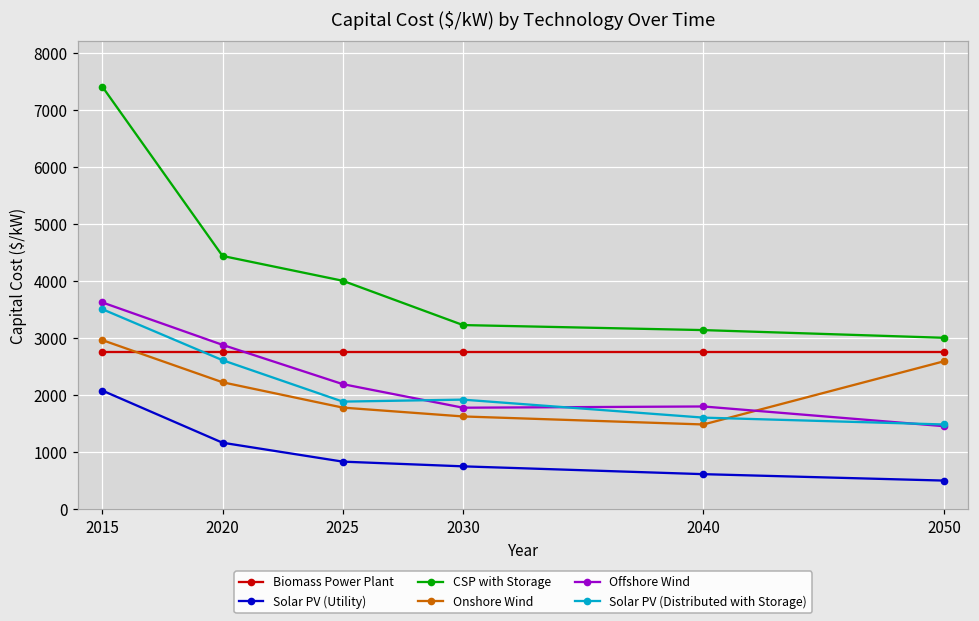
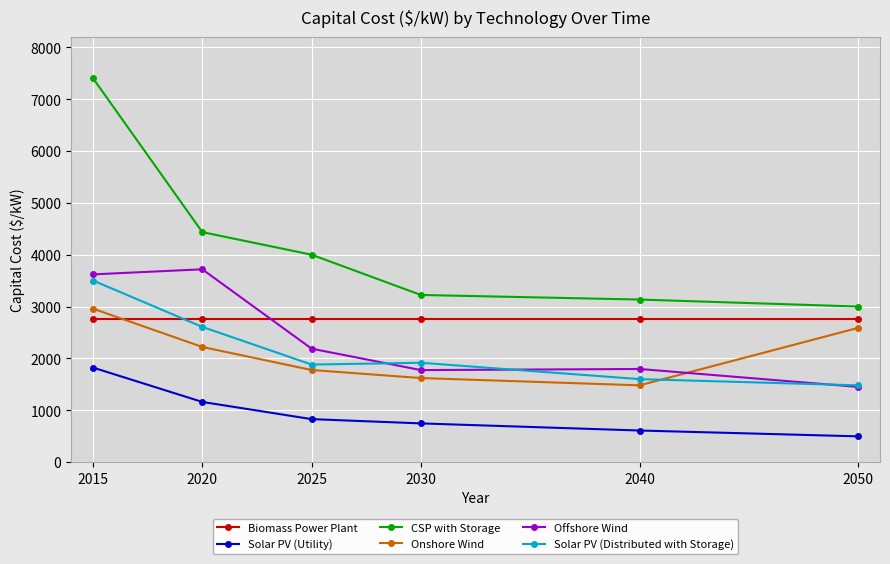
  {
    "Biomass Power Plant": {
      "2015": 2800,
      "2020": 2800,
      "2025": 2800,
      "2030": 2800,
      "2040": 2800,
      "2050": 2800
    },
    "Solar PV (Utility)": {
-     "2015": 2100,
+     "2015": 1800,
      "2020": 1200,
      "2025": 800,
      "2030": 700,
      "2040": 600,
      "2050": 500
    },
    "CSP with Storage": {
      "2015": 7400,
      "2020": 4400,
      "2025": 4000,
      "2030": 3200,
      "2040": 3100,
      "2050": 3000
    },
    "Onshore Wind": {
      "2015": 3000,
      "2020": 2200,
      "2025": 1800,
      "2030": 1600,
      "2040": 1500,
      "2050": 2600
    },
    "Offshore Wind": {
      "2015": 3600,
-     "2020": 2900,
+     "2020": 3700,
      "2025": 2200,
      "2030": 1800,
      "2040": 1800
    },
    "Solar PV (Distributed with Storage)": {
      "2015": 3500,
      "2020": 2600,
      "2025": 1900,
      "2030": 1900,
      "2040": 1600
    }
  }
